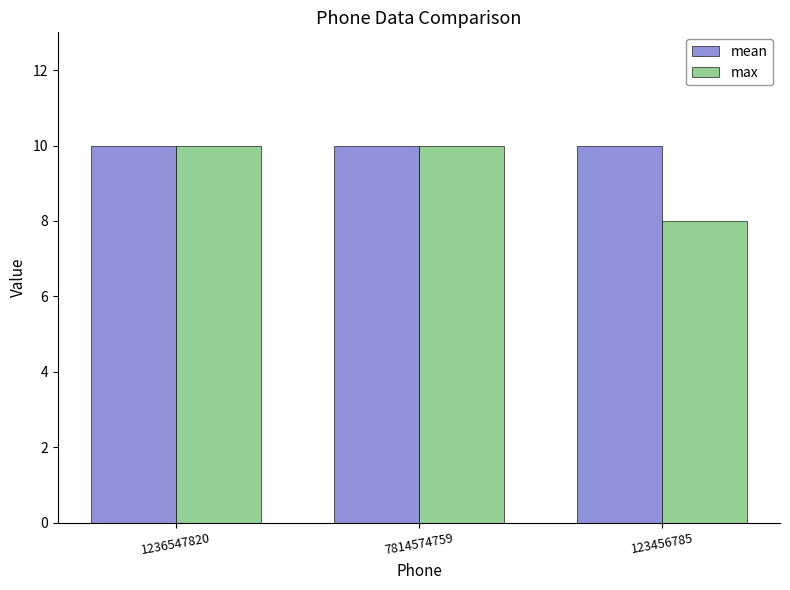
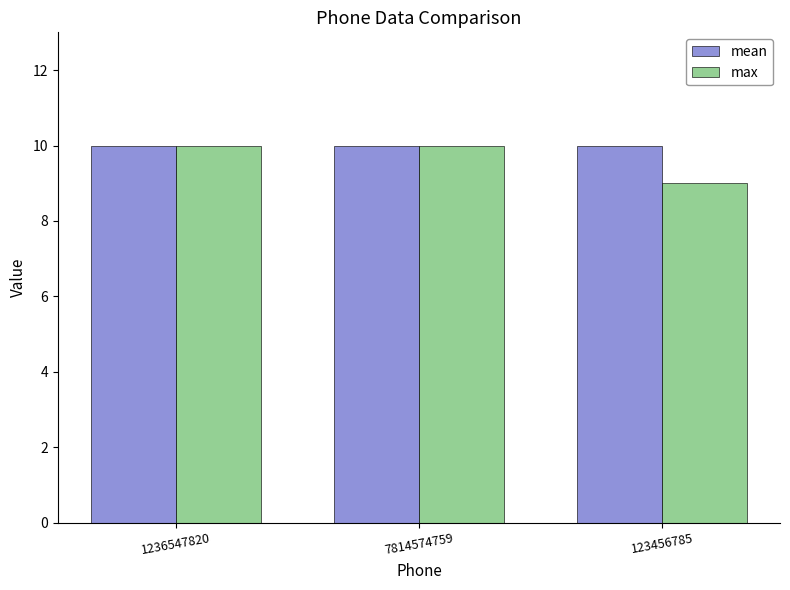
  {
    "mean": {
      "1236547820": 10,
      "7814574759": 10,
      "123456785": 10
    },
    "max": {
      "1236547820": 10,
      "7814574759": 10,
-     "123456785": 8
+     "123456785": 9
    }
  }
